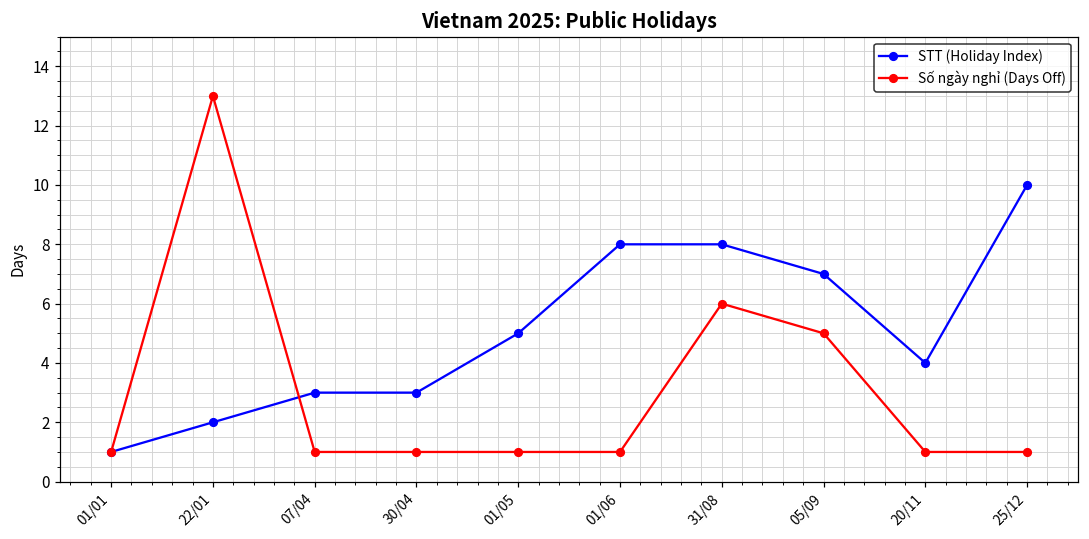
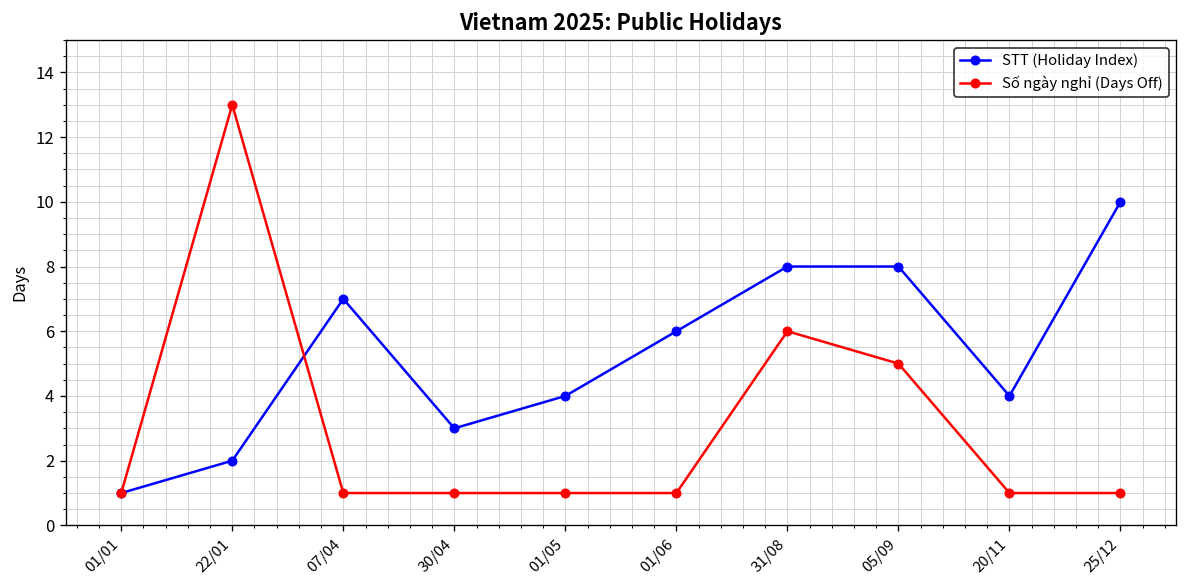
  {
    "STT (Holiday Index)": {
      "22/01": 2,
-     "07/04": 3,
+     "07/04": 7,
      "30/04": 3,
-     "01/05": 5,
-     "01/06": 8,
+     "01/05": 4,
+     "01/06": 6,
      "31/08": 8,
-     "05/09": 7,
+     "05/09": 8,
      "20/11": 4,
      "25/12": 10
    },
    "Số ngày nghỉ (Days Off)": {
      "22/01": 13,
      "07/04": 1,
      "30/04": 1,
      "01/05": 1,
      "01/06": 1,
      "31/08": 6,
      "05/09": 5,
      "20/11": 1,
      "25/12": 1
    }
  }
